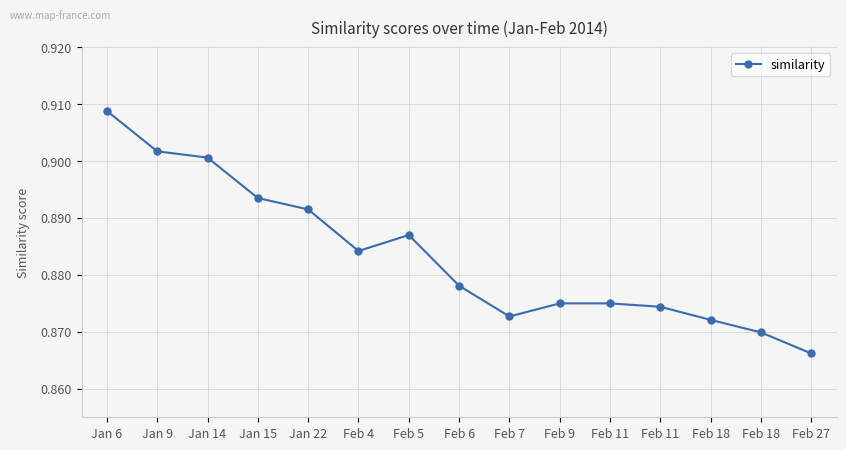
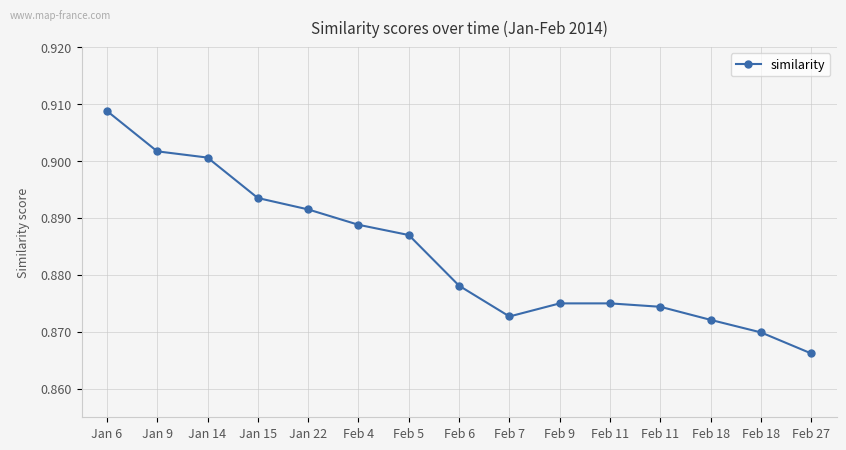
  {
    "Jan 6": 0.909,
    "Jan 9": 0.902,
    "Jan 14": 0.901,
    "Jan 15": 0.894,
    "Jan 22": 0.892,
-   "Feb 4": 0.884,
+   "Feb 4": 0.889,
    "Feb 5": 0.887,
    "Feb 6": 0.878,
    "Feb 7": 0.873,
    "Feb 9": 0.875,
    "Feb 27": 0.866
  }
